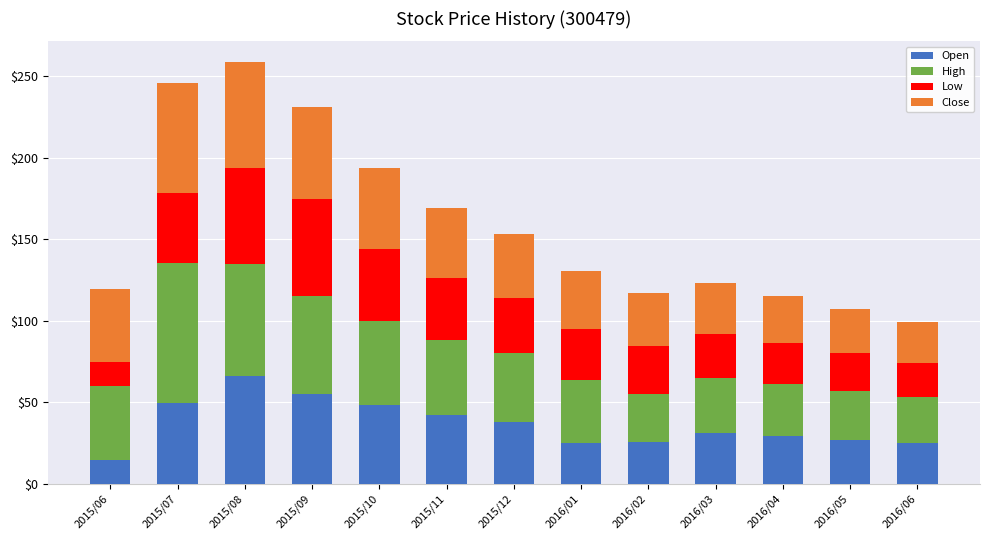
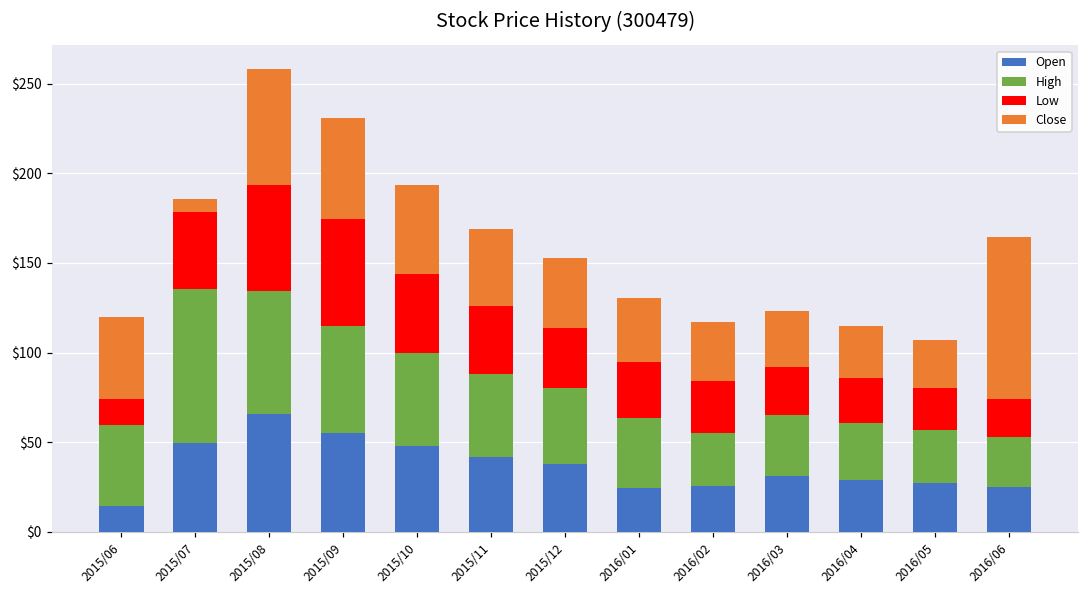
  {
    "Open": {
      "2015/06": "$15",
      "2015/07": "$49",
      "2015/08": "$66",
      "2015/09": "$55",
      "2015/10": "$48",
      "2015/11": "$42",
      "2015/12": "$38",
      "2016/01": "$25",
      "2016/02": "$26",
      "2016/03": "$31",
      "2016/04": "$29",
      "2016/05": "$27",
      "2016/06": "$25"
    },
    "High": {
      "2015/06": "$45",
      "2015/07": "$86",
      "2015/08": "$69",
      "2015/09": "$60",
      "2015/10": "$52",
      "2015/11": "$46",
      "2015/12": "$42",
      "2016/01": "$39",
      "2016/02": "$30",
      "2016/03": "$34",
      "2016/04": "$32",
      "2016/05": "$30",
      "2016/06": "$28"
    },
    "Low": {
      "2015/06": "$15",
      "2015/07": "$43",
      "2015/08": "$59",
      "2015/09": "$59",
      "2015/10": "$44",
      "2015/11": "$38",
      "2015/12": "$34",
      "2016/01": "$31",
      "2016/02": "$29",
      "2016/03": "$27",
      "2016/04": "$25",
      "2016/05": "$23",
      "2016/06": "$21"
    },
    "Close": {
      "2015/06": "$45",
-     "2015/07": "$67",
+     "2015/07": "$8",
      "2015/08": "$65",
      "2015/09": "$57",
      "2015/10": "$49",
      "2015/11": "$43",
      "2015/12": "$39",
      "2016/01": "$36",
      "2016/02": "$33",
      "2016/03": "$31",
      "2016/04": "$29",
      "2016/05": "$27",
-     "2016/06": "$25"
+     "2016/06": "$91"
    }
  }
